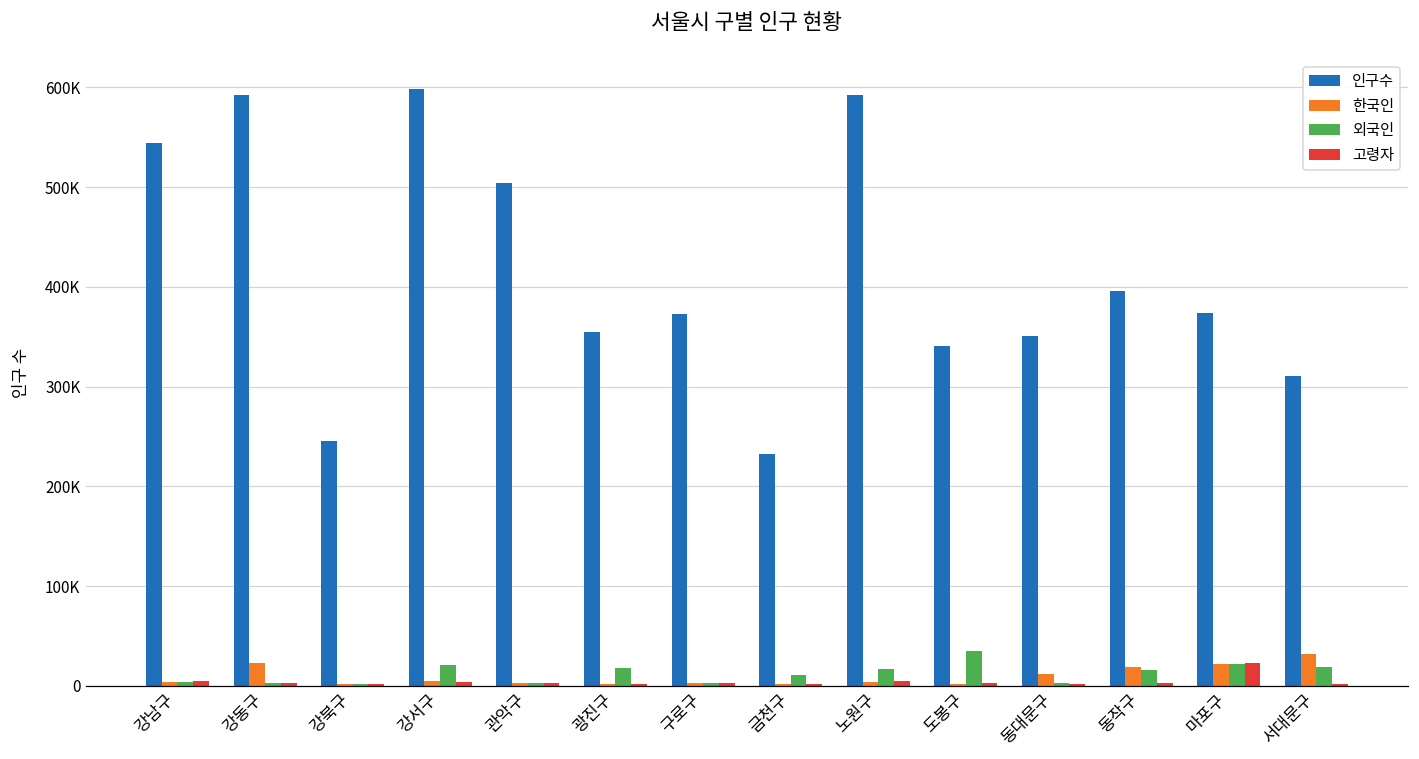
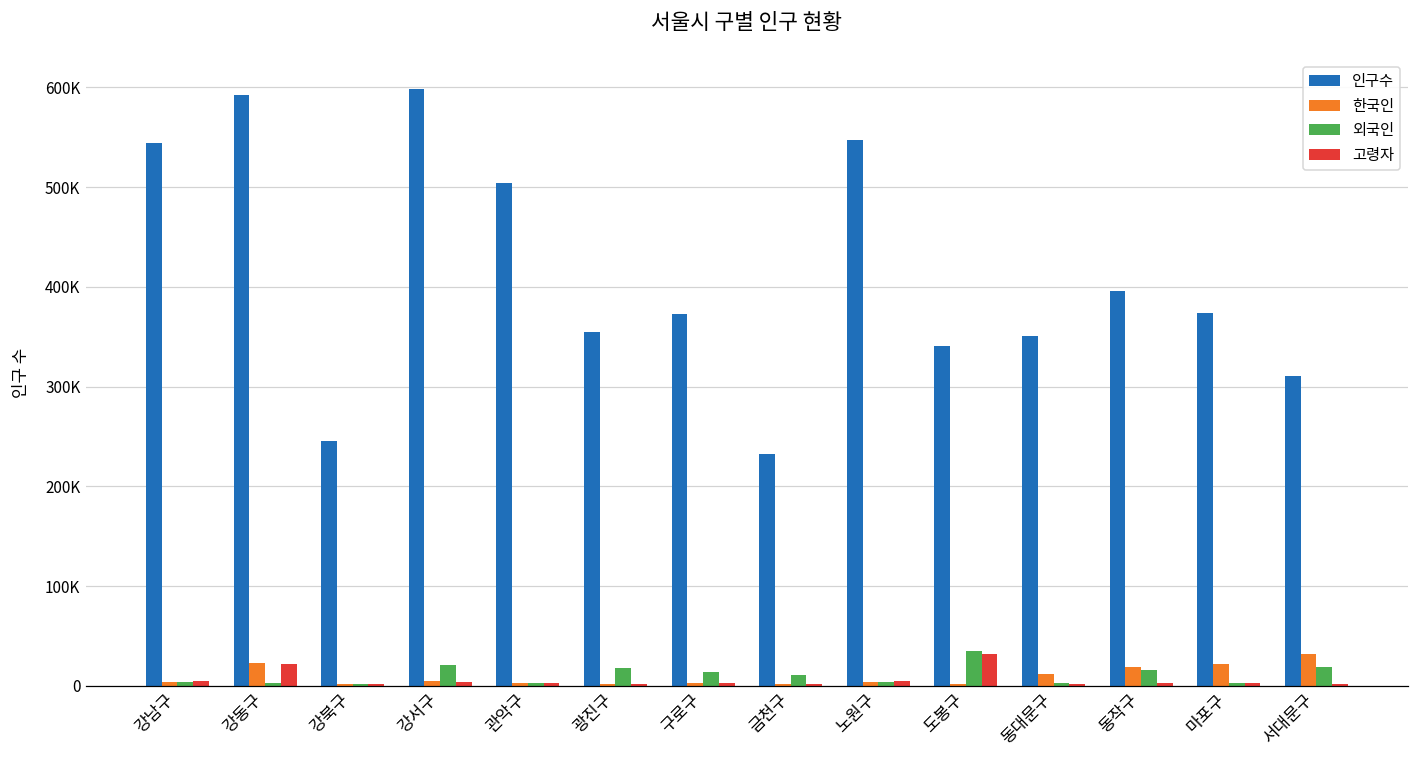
  {
    "인구수": {
      "강남구": 540000,
      "강동구": 590000,
      "강북구": 250000,
      "강서구": 600000,
      "관악구": 500000,
      "광진구": 360000,
      "구로구": 370000,
      "금천구": 230000,
-     "노원구": 590000,
+     "노원구": 550000,
      "도봉구": 340000,
      "동대문구": 350000,
      "동작구": 400000,
      "마포구": 370000,
      "서대문구": 310000
    },
    "한국인": {
      "강남구": 0,
      "강동구": 20000,
      "강서구": 10000,
      "관악구": 0,
      "구로구": 0,
      "노원구": 0,
      "동대문구": 10000,
      "동작구": 20000,
      "마포구": 20000,
      "서대문구": 30000
    },
    "외국인": {
      "강남구": 0,
      "강동구": 0,
      "강서구": 20000,
      "관악구": 0,
      "광진구": 20000,
-     "구로구": 0,
+     "구로구": 10000,
      "금천구": 10000,
-     "노원구": 20000,
+     "노원구": 0,
      "도봉구": 40000,
      "동작구": 20000,
-     "마포구": 20000,
+     "마포구": 0,
      "서대문구": 20000
    },
    "고령자": {
      "강남구": 0,
-     "강동구": 0,
+     "강동구": 20000,
      "강서구": 0,
      "구로구": 0,
      "노원구": 0,
-     "도봉구": 0,
+     "도봉구": 30000,
      "동작구": 0,
-     "마포구": 20000
+     "마포구": 0
    }
  }
